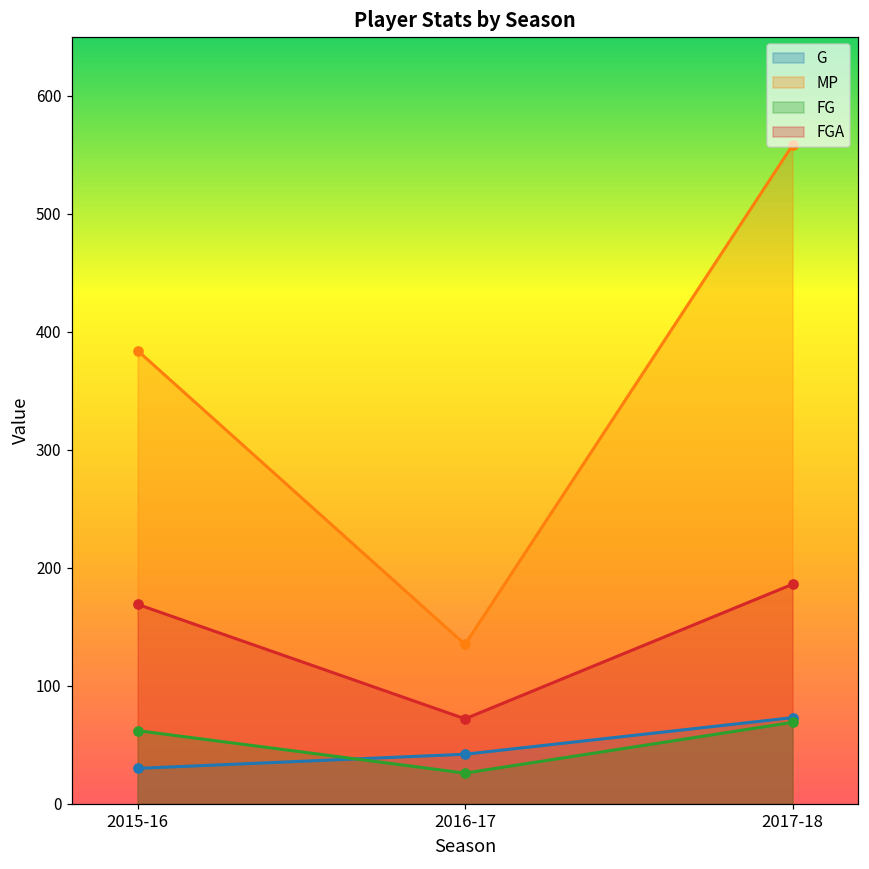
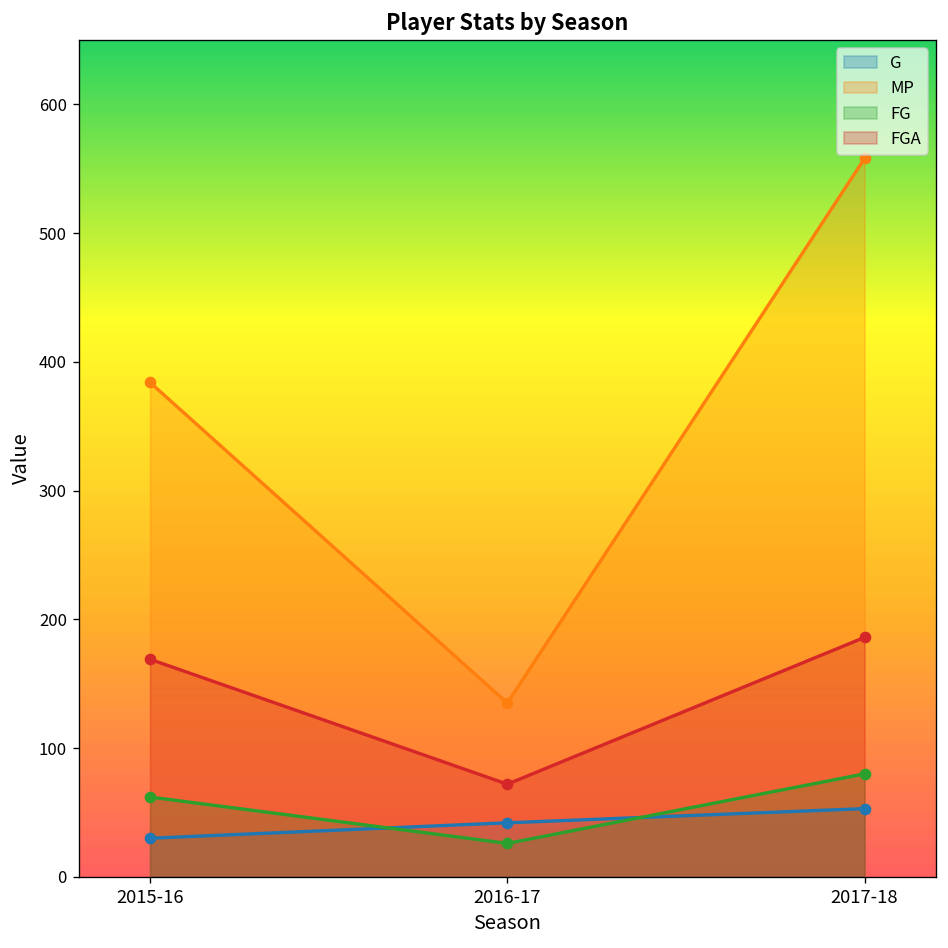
  {
    "G": {
      "2015-16": 30,
      "2016-17": 42,
-     "2017-18": 73
+     "2017-18": 53
    },
    "FG": {
      "2015-16": 62,
      "2016-17": 26,
-     "2017-18": 69
+     "2017-18": 80
    }
  }
